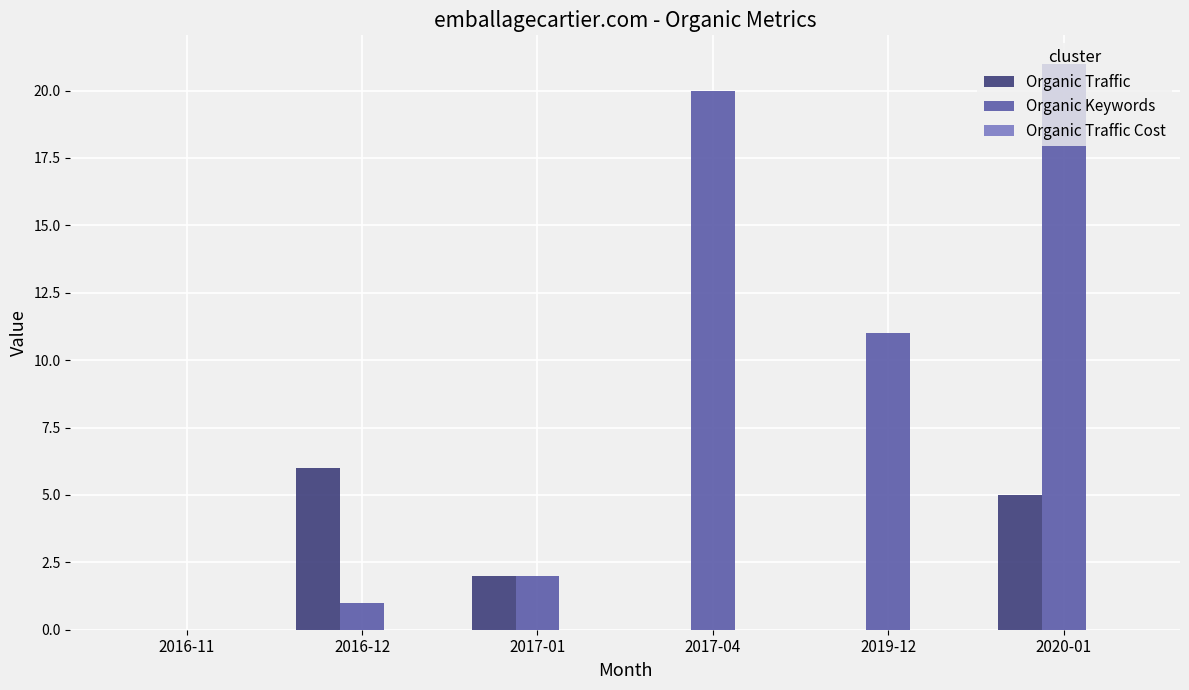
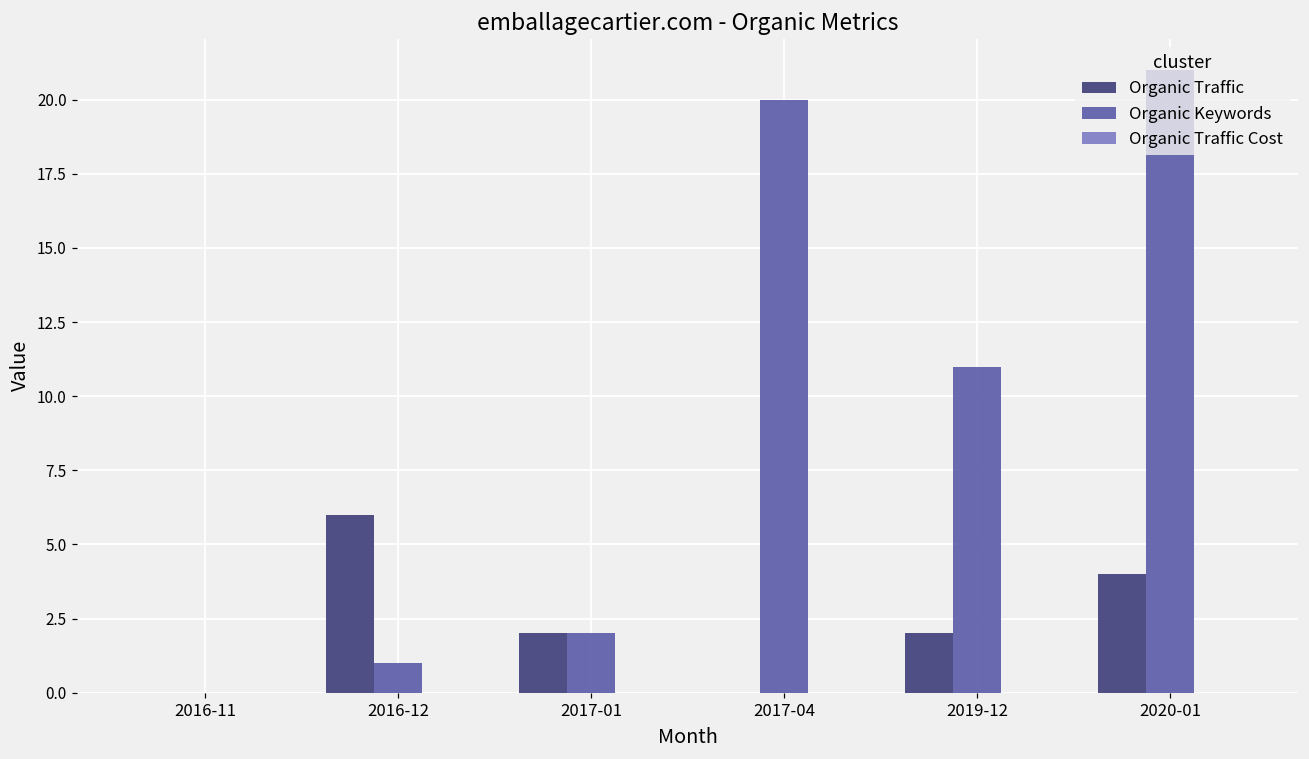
  {
    "Organic Traffic": {
      "2016-11": 0,
      "2016-12": 6,
      "2017-01": 2,
      "2017-04": 0,
-     "2019-12": 0,
-     "2020-01": 5
+     "2019-12": 2,
+     "2020-01": 4
    }
  }
